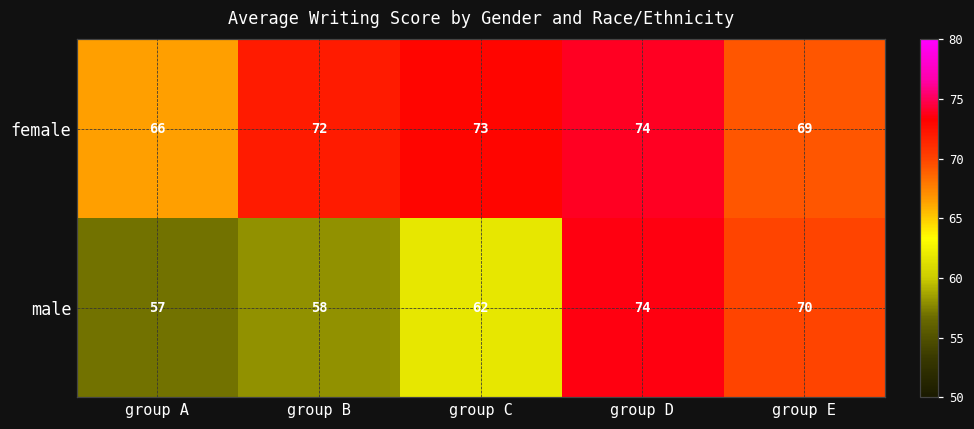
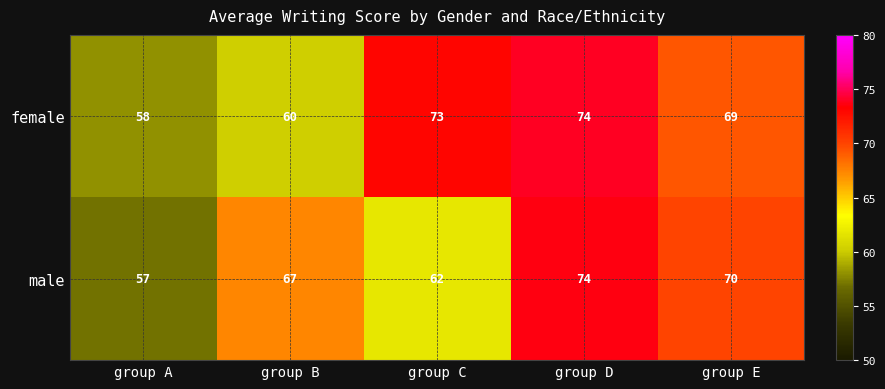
  {
    "female": {
-     "group A": 66,
-     "group B": 72,
+     "group A": 58,
+     "group B": 60,
      "group C": 73,
      "group D": 74,
      "group E": 69
    },
    "male": {
      "group A": 57,
-     "group B": 58,
+     "group B": 67,
      "group C": 62,
      "group D": 74,
      "group E": 70
    }
  }
